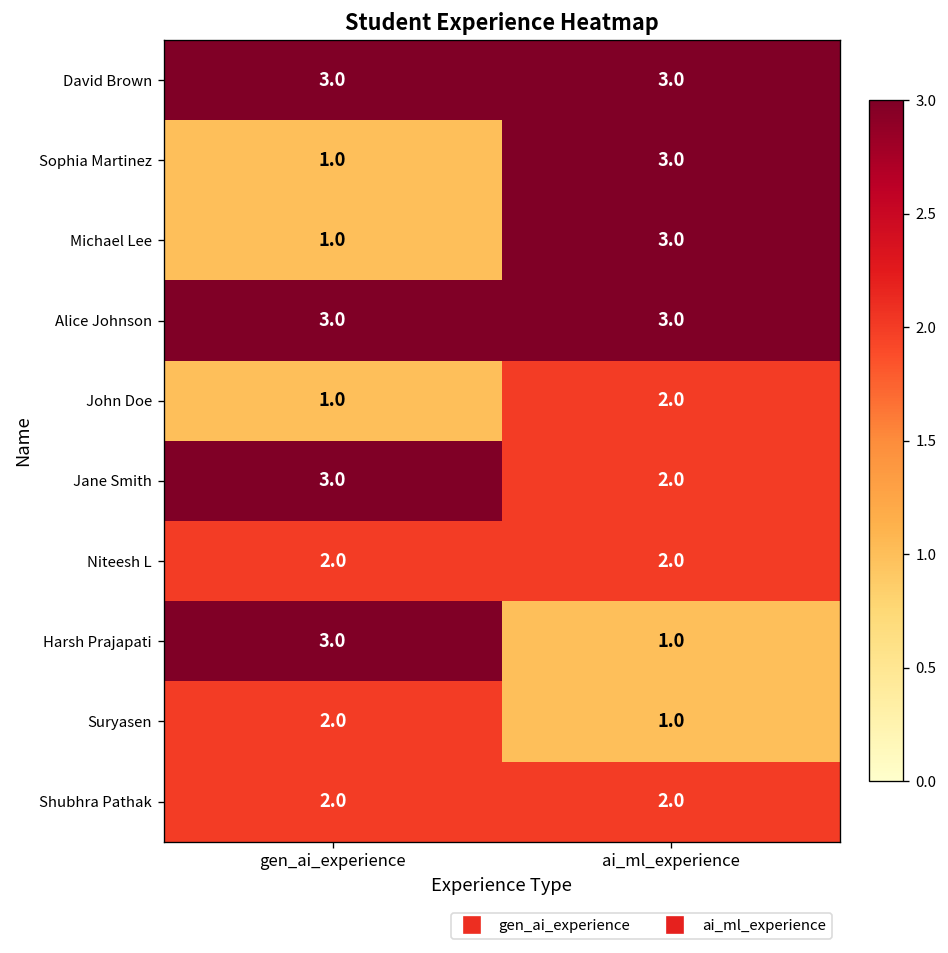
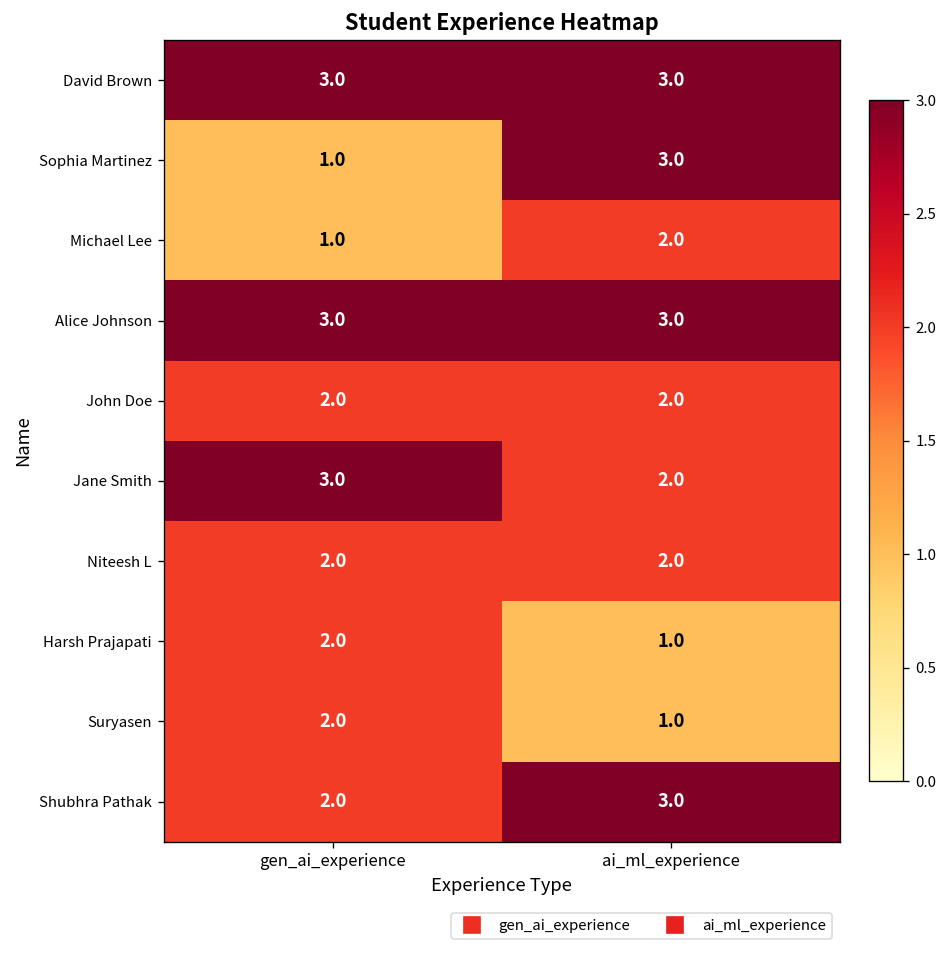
  {
    "David Brown": {
      "gen_ai_experience": 3.0,
      "ai_ml_experience": 3.0
    },
    "Sophia Martinez": {
      "gen_ai_experience": 1.0,
      "ai_ml_experience": 3.0
    },
    "Michael Lee": {
      "gen_ai_experience": 1.0,
-     "ai_ml_experience": 3.0
+     "ai_ml_experience": 2.0
    },
    "Alice Johnson": {
      "gen_ai_experience": 3.0,
      "ai_ml_experience": 3.0
    },
    "John Doe": {
-     "gen_ai_experience": 1.0,
+     "gen_ai_experience": 2.0,
      "ai_ml_experience": 2.0
    },
    "Jane Smith": {
      "gen_ai_experience": 3.0,
      "ai_ml_experience": 2.0
    },
    "Niteesh L": {
      "gen_ai_experience": 2.0,
      "ai_ml_experience": 2.0
    },
    "Harsh Prajapati": {
-     "gen_ai_experience": 3.0,
+     "gen_ai_experience": 2.0,
      "ai_ml_experience": 1.0
    },
    "Suryasen": {
      "gen_ai_experience": 2.0,
      "ai_ml_experience": 1.0
    },
    "Shubhra Pathak": {
      "gen_ai_experience": 2.0,
-     "ai_ml_experience": 2.0
+     "ai_ml_experience": 3.0
    }
  }
